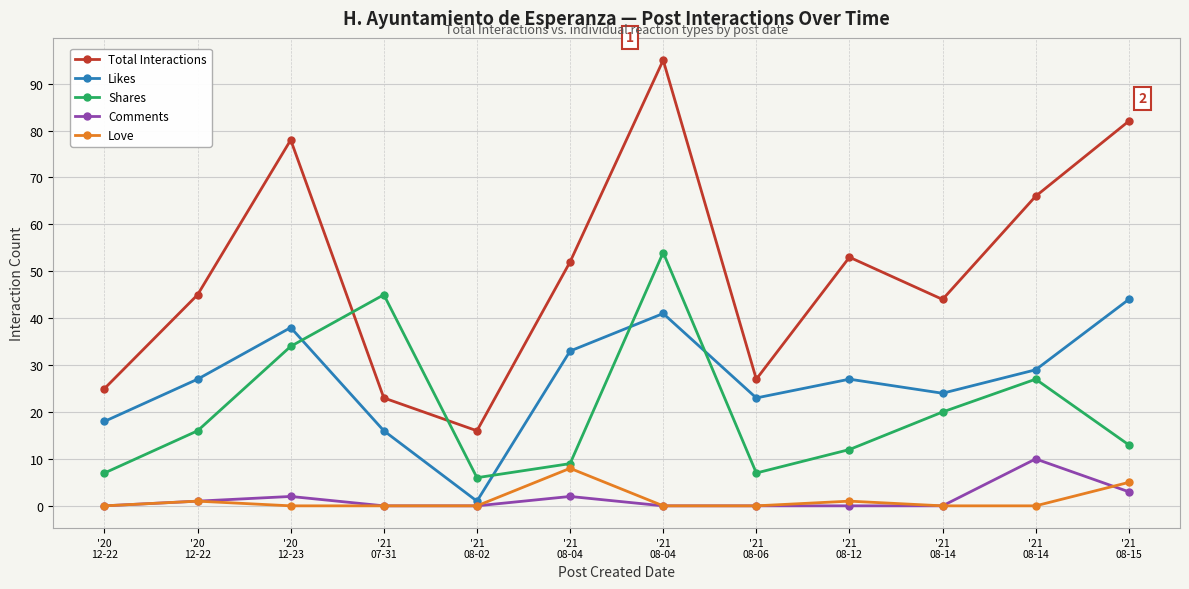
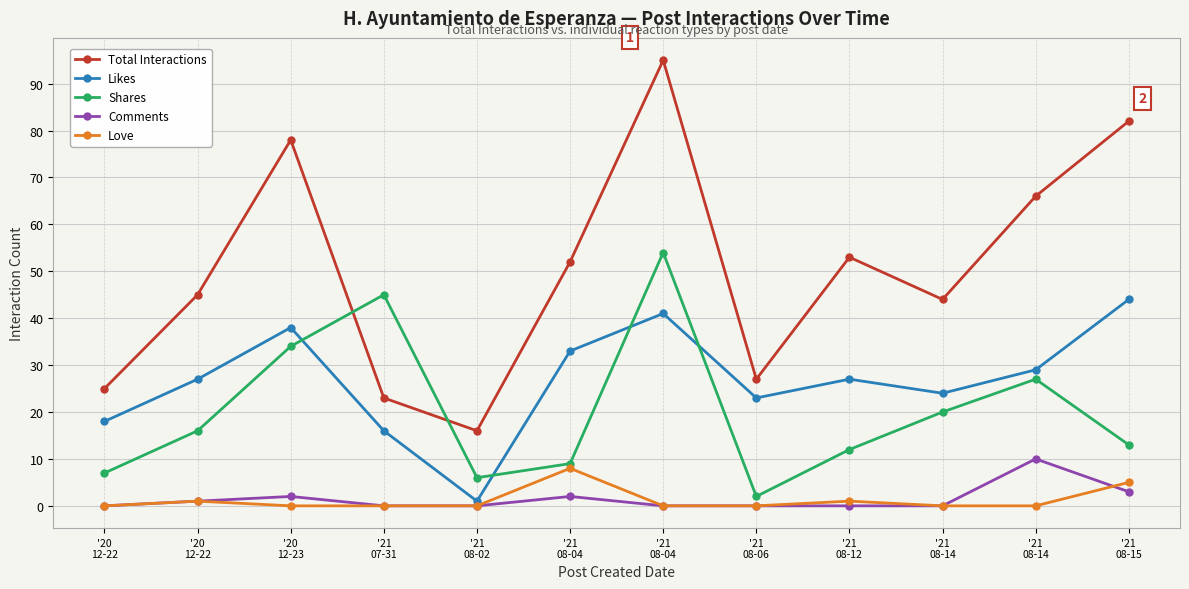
  {
    "Total Interactions": {
      "'20 12-23": 78,
      "'21 07-31": 23,
      "'21 08-02": 16,
      "'21 08-06": 27,
      "'21 08-12": 53
    },
    "Likes": {
      "'20 12-23": 38,
      "'21 07-31": 16,
      "'21 08-02": 1,
      "'21 08-06": 23,
      "'21 08-12": 27,
      "'21 08-15": 44
    },
    "Shares": {
      "'20 12-23": 34,
      "'21 07-31": 45,
      "'21 08-02": 6,
-     "'21 08-06": 7,
+     "'21 08-06": 2,
      "'21 08-12": 12,
      "'21 08-15": 13
    },
    "Comments": {
      "'20 12-23": 2,
      "'21 08-12": 0,
      "'21 08-15": 3
    },
    "Love": {
      "'20 12-23": 0,
      "'21 08-12": 1,
      "'21 08-15": 5
    }
  }
